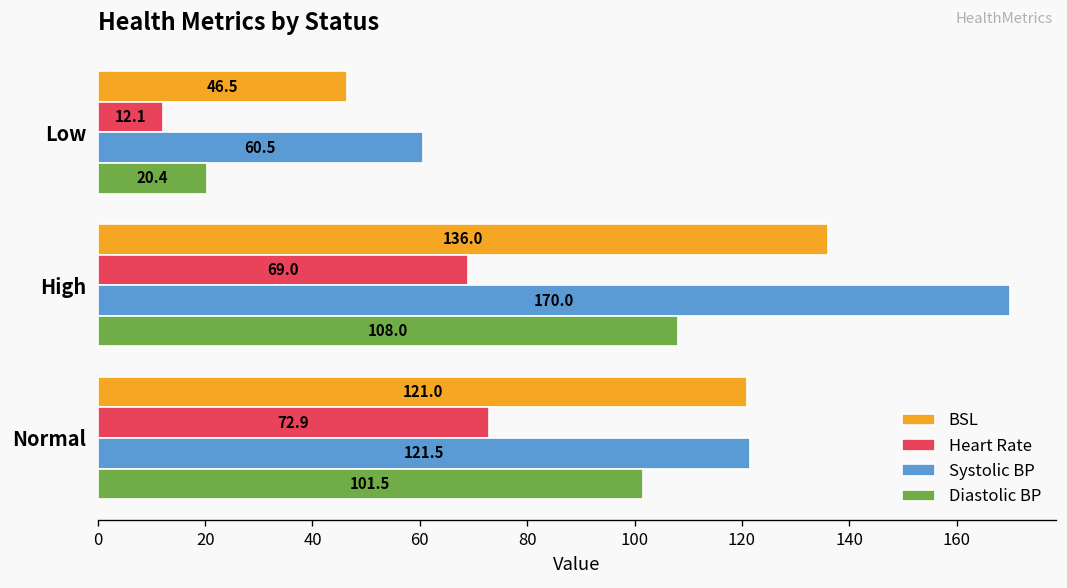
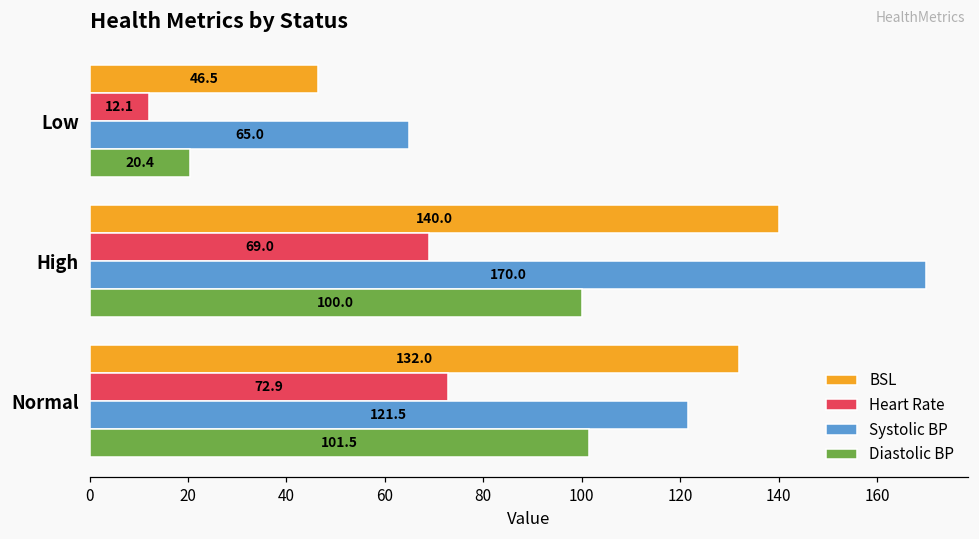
  {
    "BSL": {
      "Low": 46.5,
-     "High": 136.0,
-     "Normal": 121.0
+     "High": 140.0,
+     "Normal": 132.0
    },
    "Heart Rate": {
      "Low": 12.1,
      "High": 69.0,
      "Normal": 72.9
    },
    "Systolic BP": {
-     "Low": 60.5,
+     "Low": 65.0,
      "High": 170.0,
      "Normal": 121.5
    },
    "Diastolic BP": {
      "Low": 20.4,
-     "High": 108.0,
+     "High": 100.0,
      "Normal": 101.5
    }
  }
